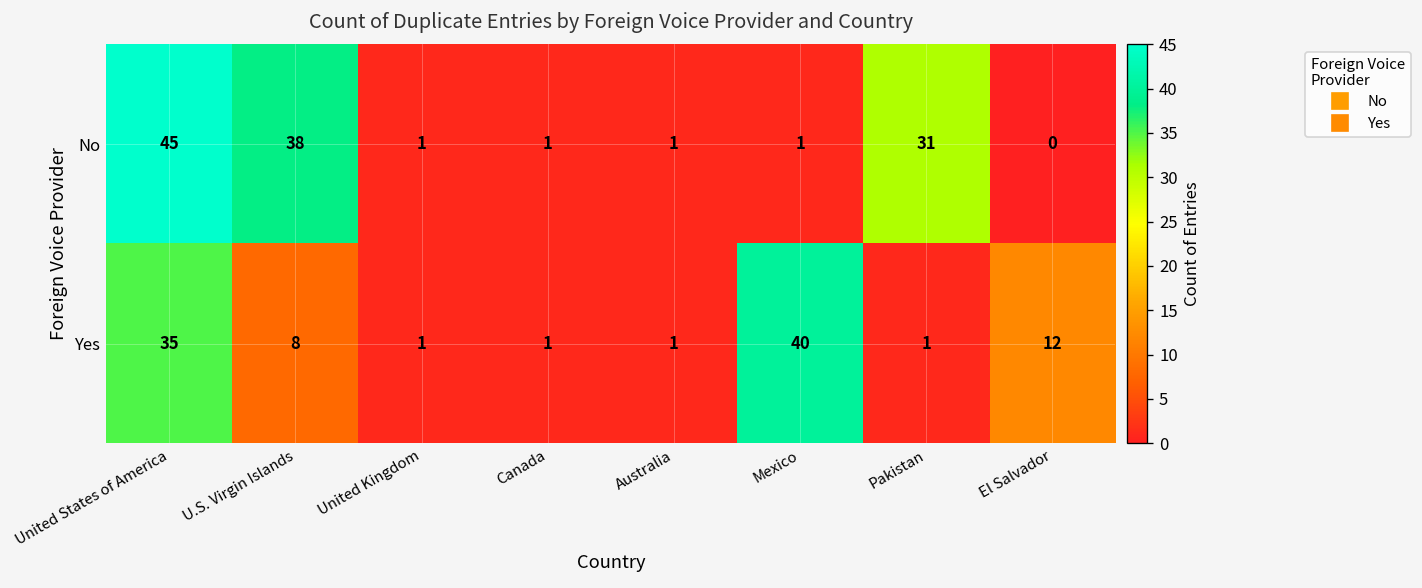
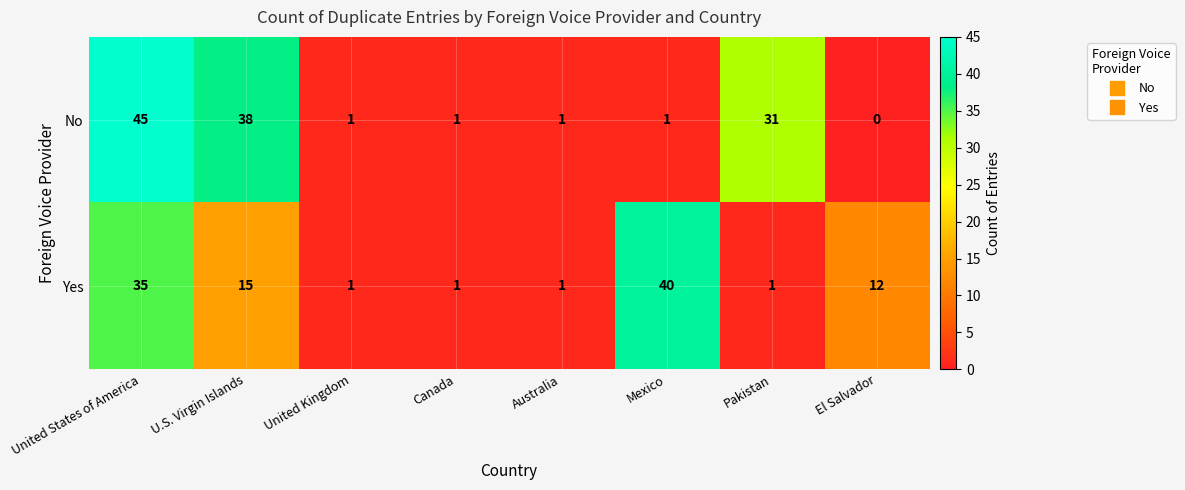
  {
    "No": {
      "United States of America": 45,
      "U.S. Virgin Islands": 38,
      "United Kingdom": 1,
      "Canada": 1,
      "Australia": 1,
      "Mexico": 1,
      "Pakistan": 31,
      "El Salvador": 0
    },
    "Yes": {
      "United States of America": 35,
-     "U.S. Virgin Islands": 8,
+     "U.S. Virgin Islands": 15,
      "United Kingdom": 1,
      "Canada": 1,
      "Australia": 1,
      "Mexico": 40,
      "Pakistan": 1,
      "El Salvador": 12
    }
  }
